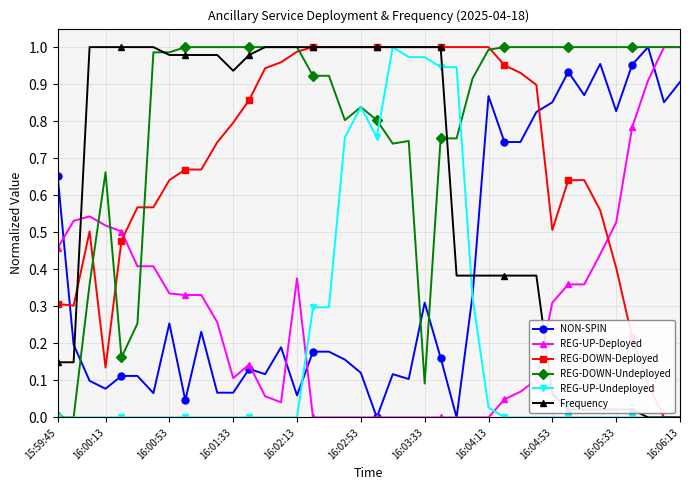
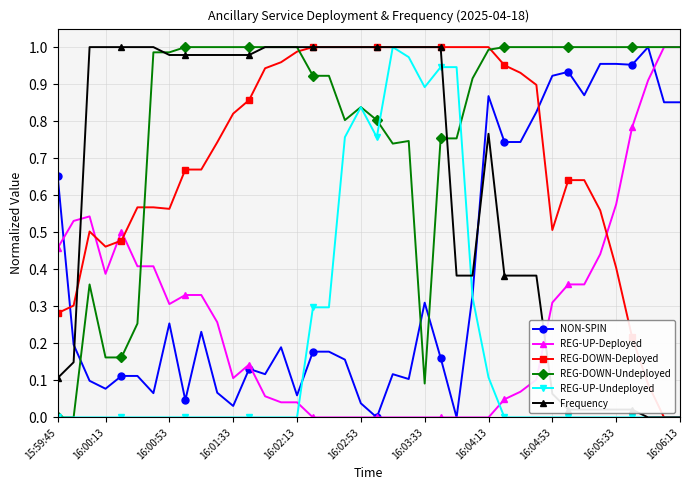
  {
    "NON-SPIN": {
      "15:59:45": 0.65,
      "16:00:13": 0.08,
      "16:00:53": 0.25,
-     "16:01:33": 0.07,
+     "16:01:33": 0.03,
      "16:02:13": 0.06,
-     "16:02:53": 0.12,
+     "16:02:53": 0.04,
      "16:03:33": 0.31,
      "16:04:13": 0.87,
-     "16:04:53": 0.85,
-     "16:05:33": 0.83,
-     "16:06:13": 0.91
+     "16:04:53": 0.92,
+     "16:05:33": 0.95,
+     "16:06:13": 0.85
    },
    "REG-UP-Deployed": {
      "15:59:45": 0.46,
-     "16:00:13": 0.52,
-     "16:00:53": 0.33,
+     "16:00:13": 0.39,
+     "16:00:53": 0.31,
      "16:01:33": 0.11,
-     "16:02:13": 0.38,
+     "16:02:13": 0.04,
      "16:02:53": 0.00,
      "16:03:33": 0.00,
      "16:04:13": 0.00,
      "16:04:53": 0.31,
-     "16:05:33": 0.53
+     "16:05:33": 0.58
    },
    "REG-DOWN-Deployed": {
-     "15:59:45": 0.31,
-     "16:00:13": 0.13,
-     "16:00:53": 0.64,
-     "16:01:33": 0.80,
+     "15:59:45": 0.28,
+     "16:00:13": 0.46,
+     "16:00:53": 0.56,
+     "16:01:33": 0.82,
      "16:02:13": 0.99,
      "16:04:13": 1.00,
      "16:04:53": 0.51,
      "16:05:33": 0.40
    },
    "REG-DOWN-Undeployed": {
-     "16:00:13": 0.66,
+     "16:00:13": 0.16,
      "16:00:53": 0.99,
      "16:01:33": 1.00,
      "16:03:33": 0.09,
      "16:04:13": 0.99,
      "16:04:53": 1.00,
      "16:05:33": 1.00
    },
    "REG-UP-Undeployed": {
      "16:00:13": 0.00,
      "16:00:53": 0.00,
      "16:01:33": 0.00,
      "16:02:13": 0.00,
-     "16:03:33": 0.97,
-     "16:04:13": 0.03,
+     "16:03:33": 0.89,
+     "16:04:13": 0.11,
      "16:04:53": 0.00,
      "16:05:33": 0.00
    },
    "Frequency": {
-     "15:59:45": 0.15,
+     "15:59:45": 0.11,
      "16:00:13": 1.00,
      "16:00:53": 0.98,
-     "16:01:33": 0.94,
-     "16:04:13": 0.38
+     "16:01:33": 0.98,
+     "16:04:13": 0.77
    }
  }
